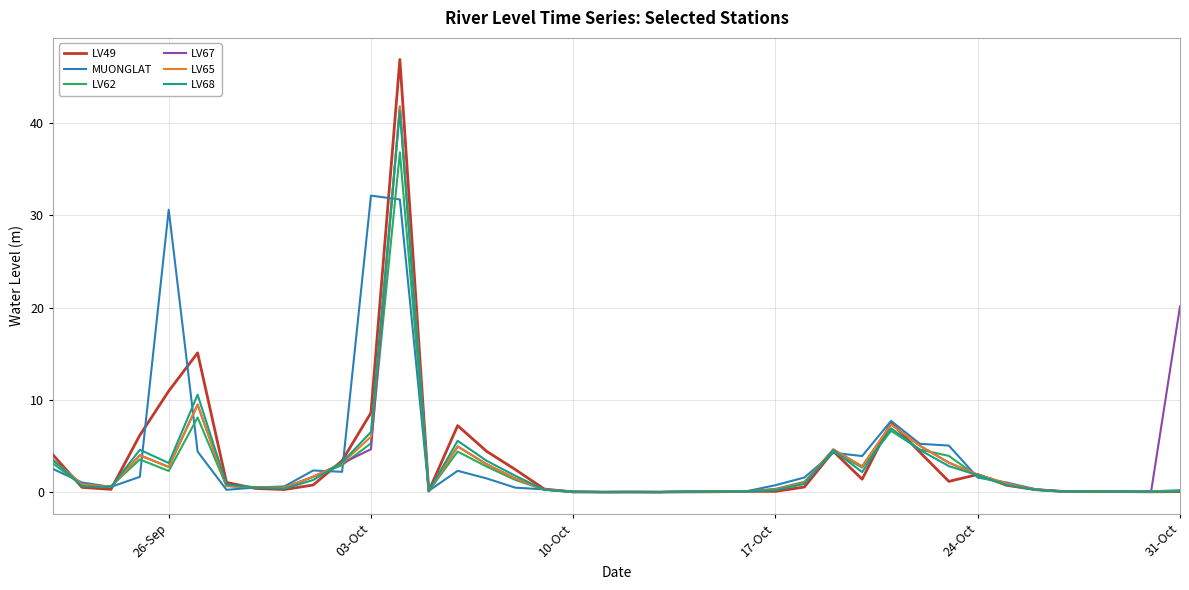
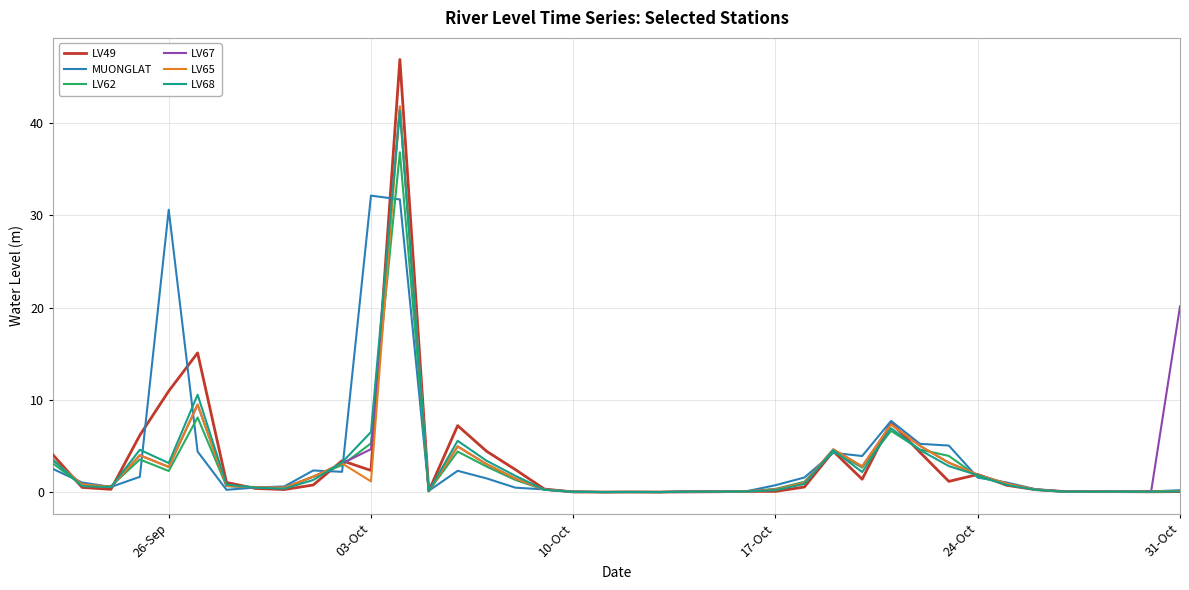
  {
    "LV49": {
      "26-Sep": 11,
-     "03-Oct": 9
+     "03-Oct": 2
    },
    "MUONGLAT": {
      "26-Sep": 31,
      "03-Oct": 32,
      "17-Oct": 1
    },
    "LV67": {
      "03-Oct": 5,
      "31-Oct": 20
    },
    "LV65": {
-     "03-Oct": 6
+     "03-Oct": 1
    }
  }
